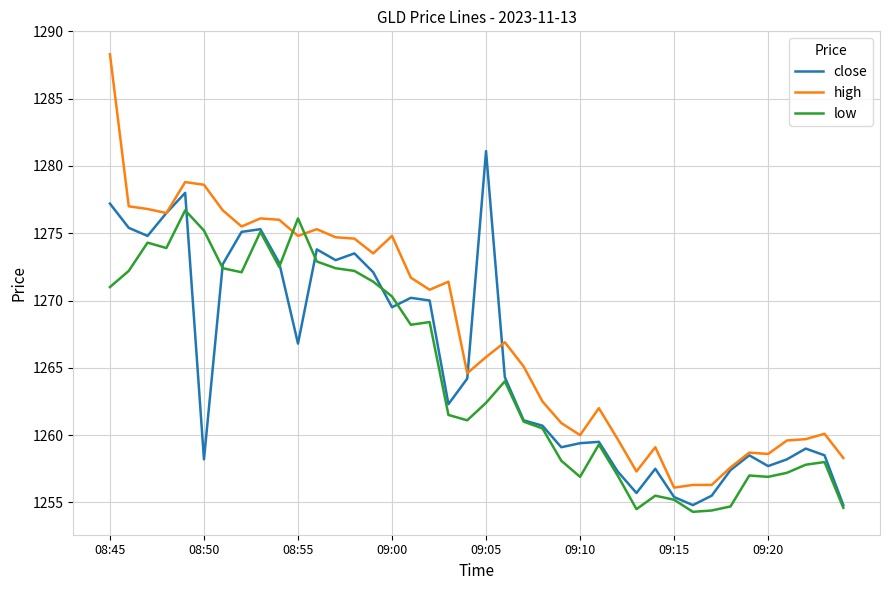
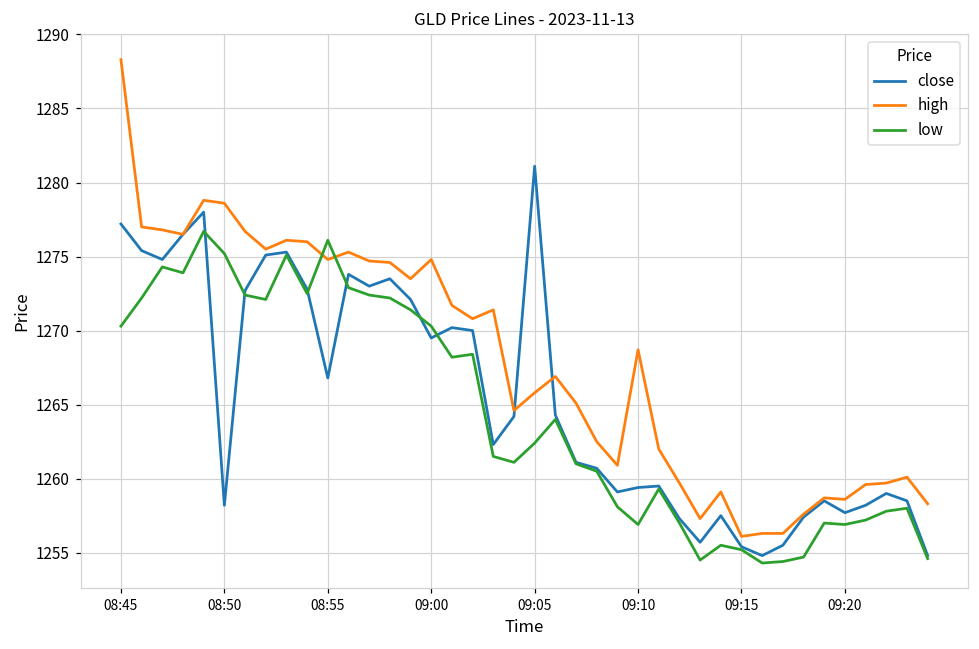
  {
    "close": {
      "08:45": 1277.2,
      "08:50": 1258.2,
      "08:55": 1266.8,
      "09:00": 1269.5,
      "09:05": 1281.1,
      "09:10": 1259.4,
      "09:15": 1255.4,
      "09:20": 1257.7
    },
    "high": {
      "08:45": 1288.3,
      "08:50": 1278.6,
      "08:55": 1274.8,
      "09:00": 1274.8,
      "09:05": 1265.8,
-     "09:10": 1260.0,
+     "09:10": 1268.7,
      "09:15": 1256.1,
      "09:20": 1258.6
    },
    "low": {
-     "08:45": 1271.0,
+     "08:45": 1270.3,
      "08:50": 1275.2,
      "08:55": 1276.1,
      "09:00": 1270.3,
      "09:05": 1262.4,
      "09:10": 1256.9,
      "09:15": 1255.2,
      "09:20": 1256.9
    }
  }
